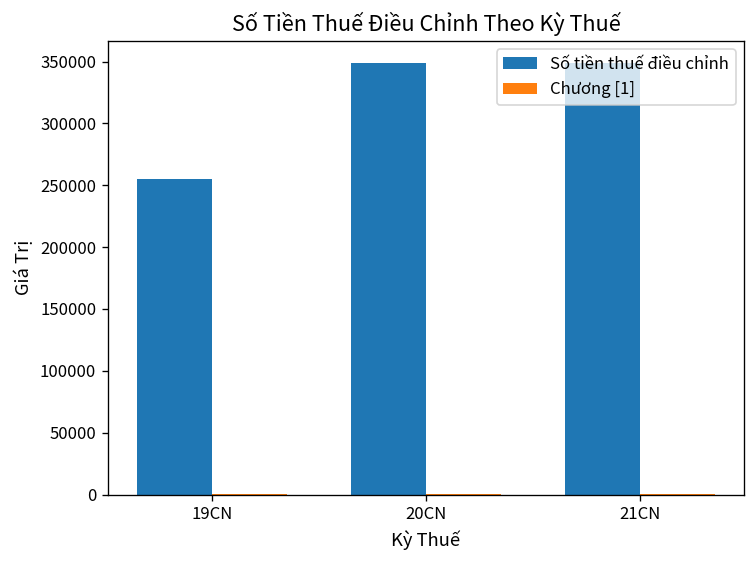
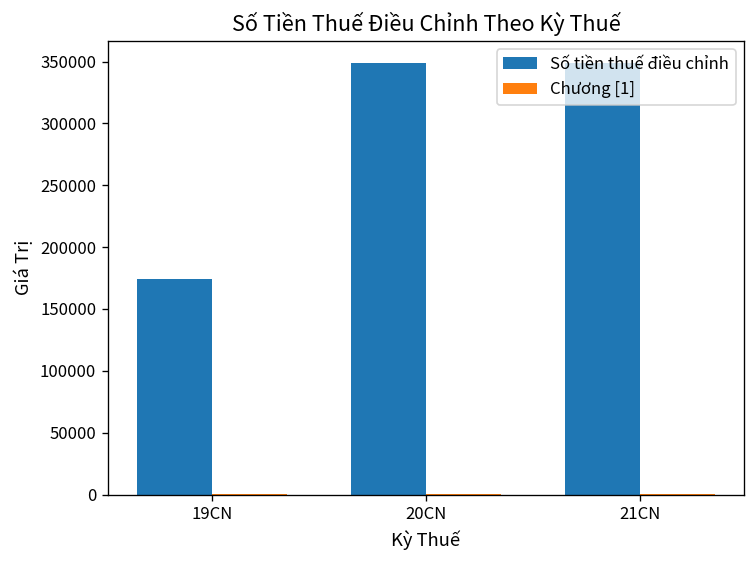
  {
    "Số tiền thuế điều chỉnh": {
-     "19CN": 255000,
+     "19CN": 175000,
      "20CN": 349000
    }
  }
